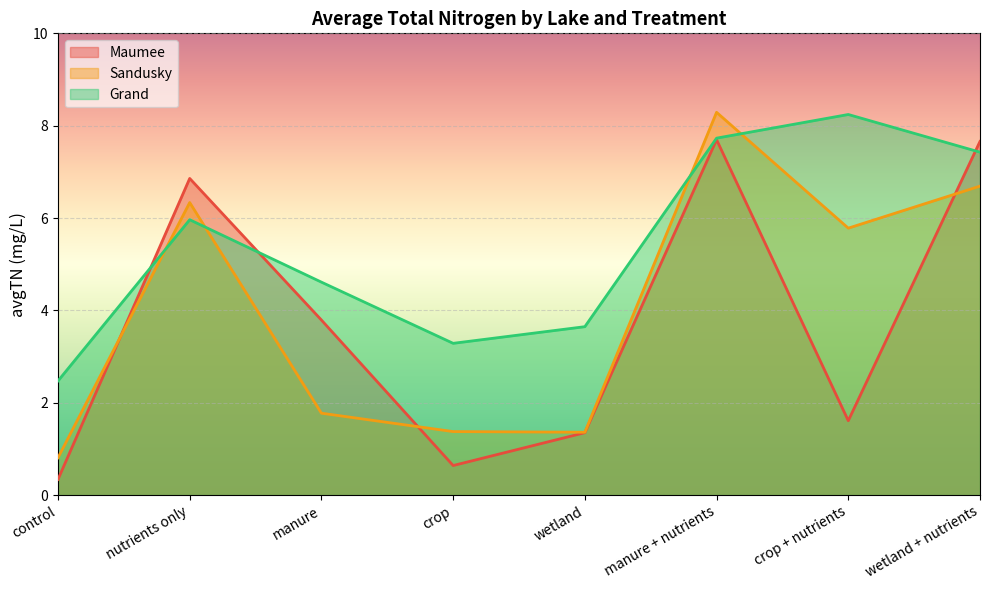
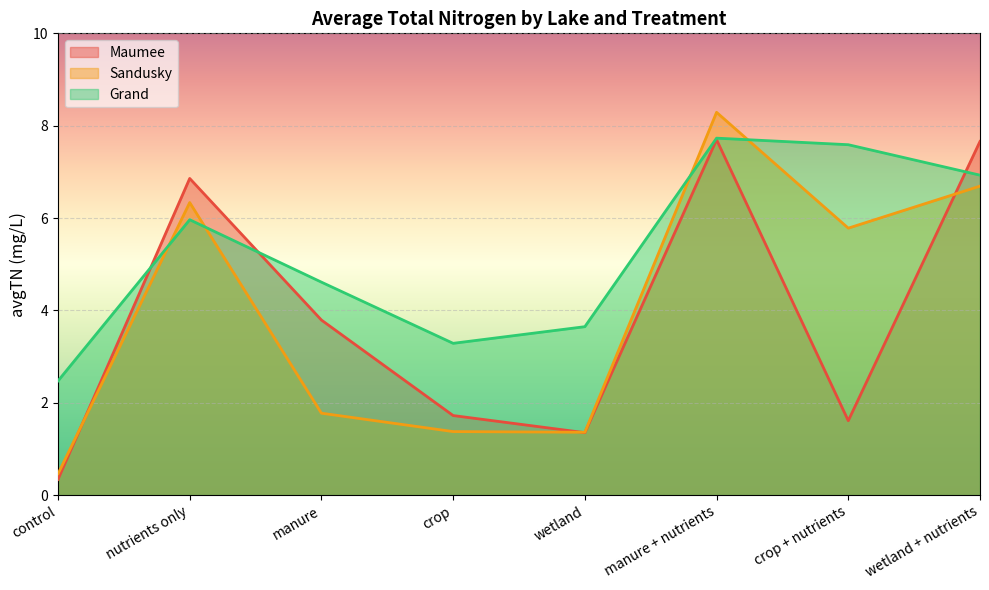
  {
    "Maumee": {
      "control": 0.3,
      "nutrients only": 6.9,
      "manure": 3.8,
-     "crop": 0.6,
+     "crop": 1.7,
      "crop + nutrients": 1.6,
      "wetland + nutrients": 7.7
    },
    "Sandusky": {
-     "control": 0.8,
+     "control": 0.5,
      "nutrients only": 6.3,
      "manure": 1.8,
      "crop": 1.4,
      "manure + nutrients": 8.3,
      "crop + nutrients": 5.8,
      "wetland + nutrients": 6.7
    },
    "Grand": {
      "control": 2.5,
      "nutrients only": 6.0,
      "manure": 4.6,
      "crop": 3.3,
      "wetland": 3.6,
-     "crop + nutrients": 8.2,
-     "wetland + nutrients": 7.4
+     "crop + nutrients": 7.6,
+     "wetland + nutrients": 6.9
    }
  }
